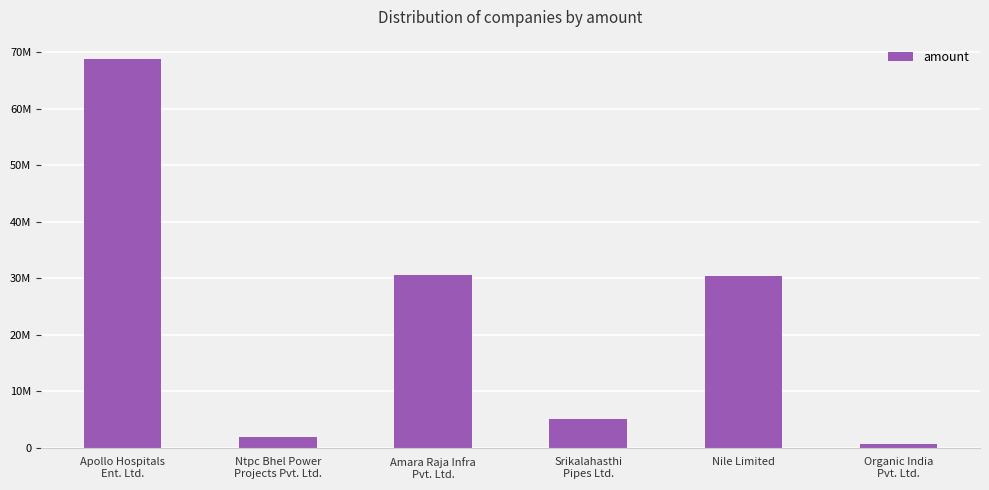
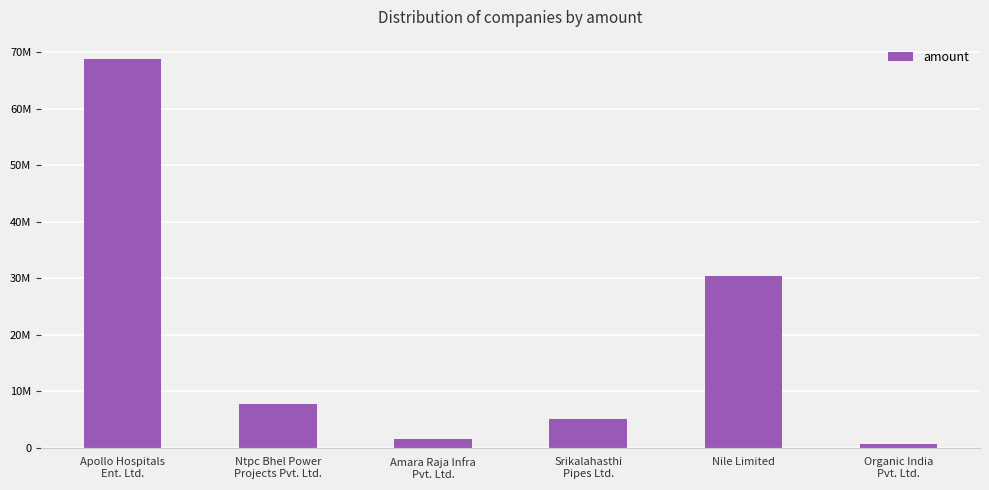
  {
    "Apollo Hospitals Ent. Ltd.": 69000000,
-   "Ntpc Bhel Power Projects Pvt. Ltd.": 2000000,
-   "Amara Raja Infra Pvt. Ltd.": 31000000,
+   "Ntpc Bhel Power Projects Pvt. Ltd.": 8000000,
+   "Amara Raja Infra Pvt. Ltd.": 2000000,
    "Srikalahasthi Pipes Ltd.": 5000000,
    "Nile Limited": 30000000,
    "Organic India Pvt. Ltd.": 1000000
  }
